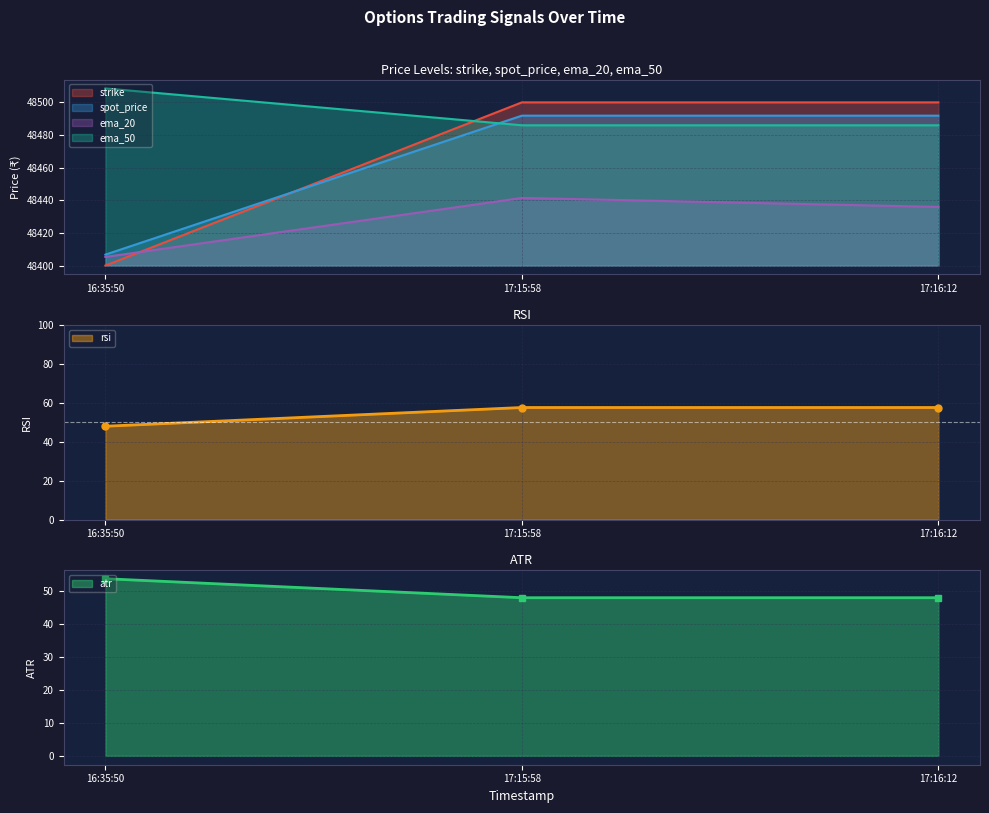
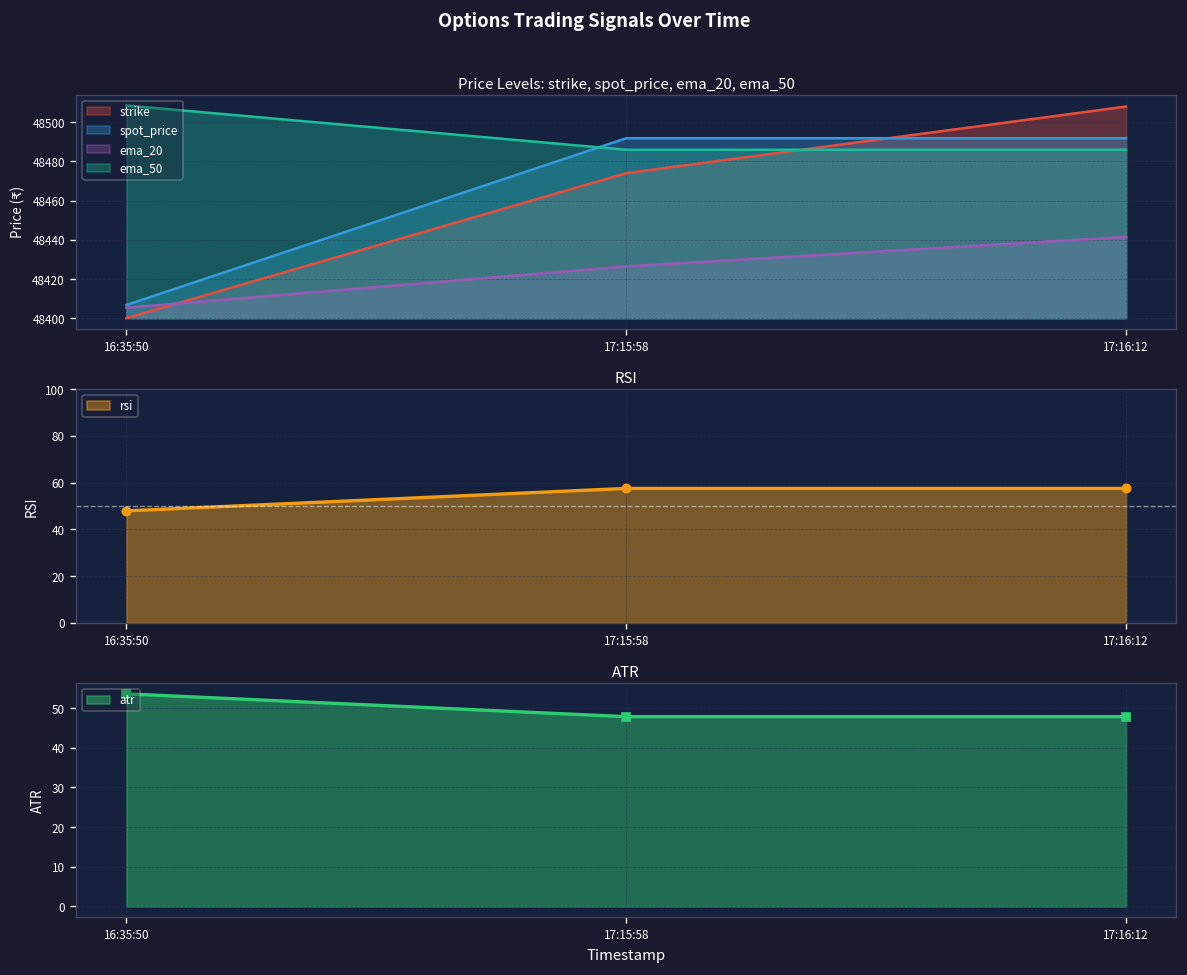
  {
    "Price Levels: strike, spot_price, ema_20, ema_50": {
      "strike": {
        "16:35:50": 48400,
-       "17:15:58": 48500,
-       "17:16:12": 48500
+       "17:15:58": 48474,
+       "17:16:12": 48508
      },
      "ema_20": {
-       "17:15:58": 48441,
-       "17:16:12": 48436
+       "17:15:58": 48426,
+       "17:16:12": 48441
      }
    },
    "RSI": {
      "16:35:50": 48,
      "17:15:58": 58,
      "17:16:12": 58
    },
    "ATR": {
      "17:15:58": 48,
      "17:16:12": 48
    }
  }
